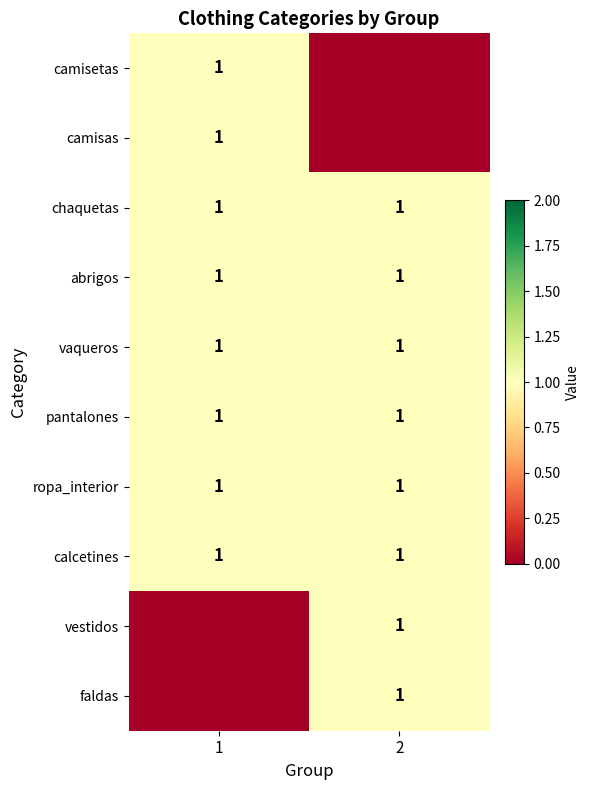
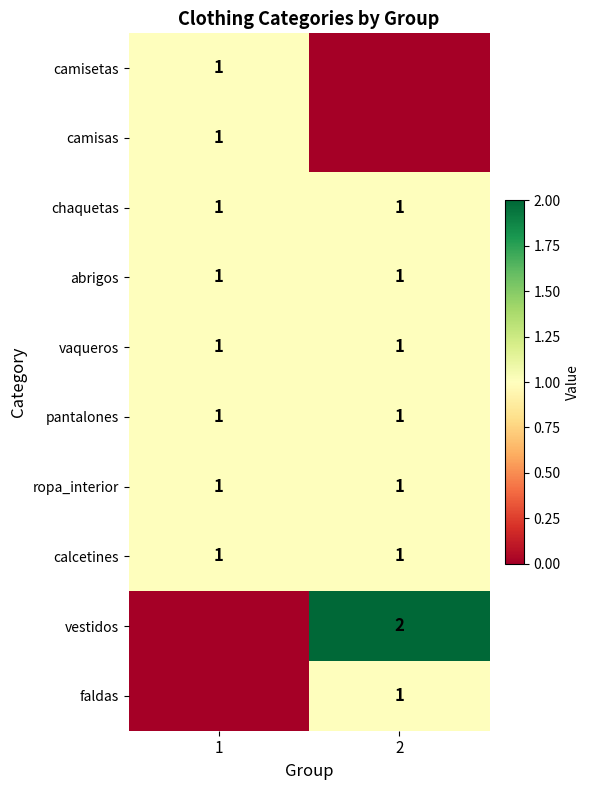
  {
    "camisetas": {
      "1": 1
    },
    "camisas": {
      "1": 1
    },
    "chaquetas": {
      "1": 1,
      "2": 1
    },
    "abrigos": {
      "1": 1,
      "2": 1
    },
    "vaqueros": {
      "1": 1,
      "2": 1
    },
    "pantalones": {
      "1": 1,
      "2": 1
    },
    "ropa_interior": {
      "1": 1,
      "2": 1
    },
    "calcetines": {
      "1": 1,
      "2": 1
    },
    "vestidos": {
-     "2": 1
+     "2": 2
    },
    "faldas": {
      "2": 1
    }
  }
